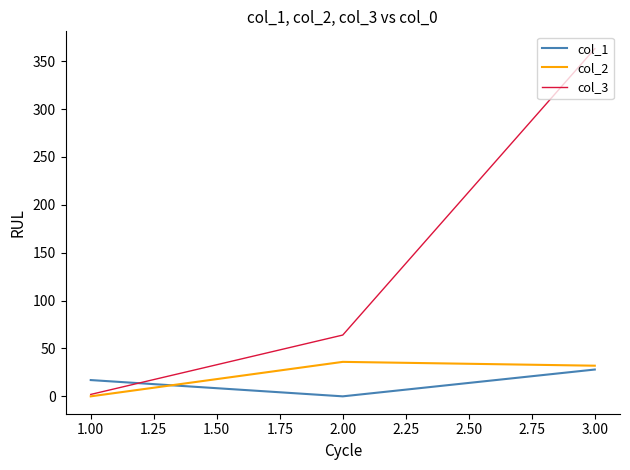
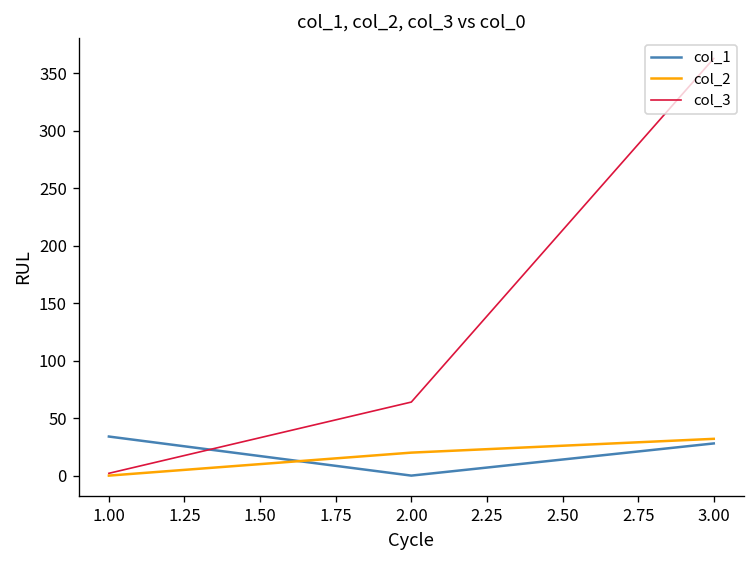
  {
    "col_1": {
-     "1.00": 20,
+     "1.00": 30,
      "2.00": 0,
      "3.00": 30
    },
    "col_2": {
-     "2.00": 40,
+     "2.00": 20,
      "3.00": 30
    },
    "col_3": {
      "2.00": 60
    }
  }
